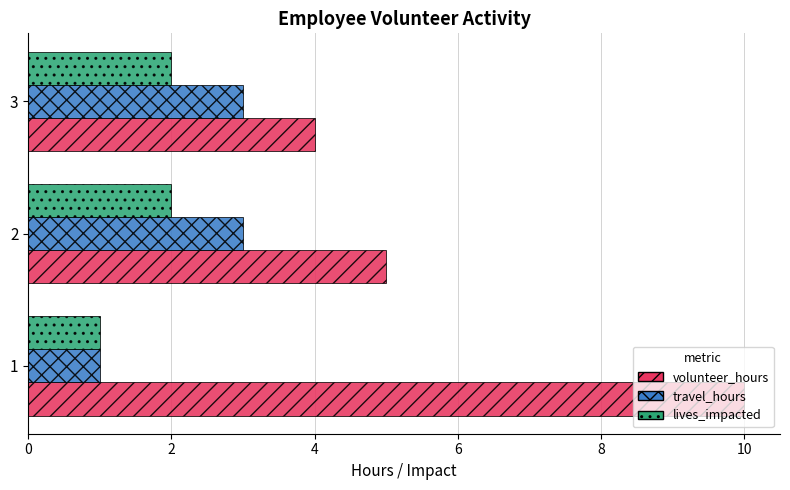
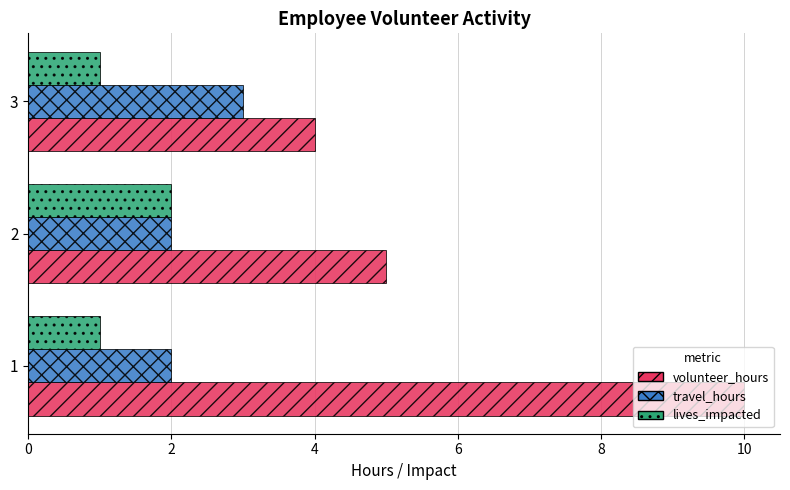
  {
    "volunteer_hours": {
      "3": 4,
      "2": 5
    },
    "travel_hours": {
      "3": 3,
-     "2": 3,
-     "1": 1
+     "2": 2,
+     "1": 2
    },
    "lives_impacted": {
-     "3": 2,
+     "3": 1,
      "2": 2,
      "1": 1
    }
  }
